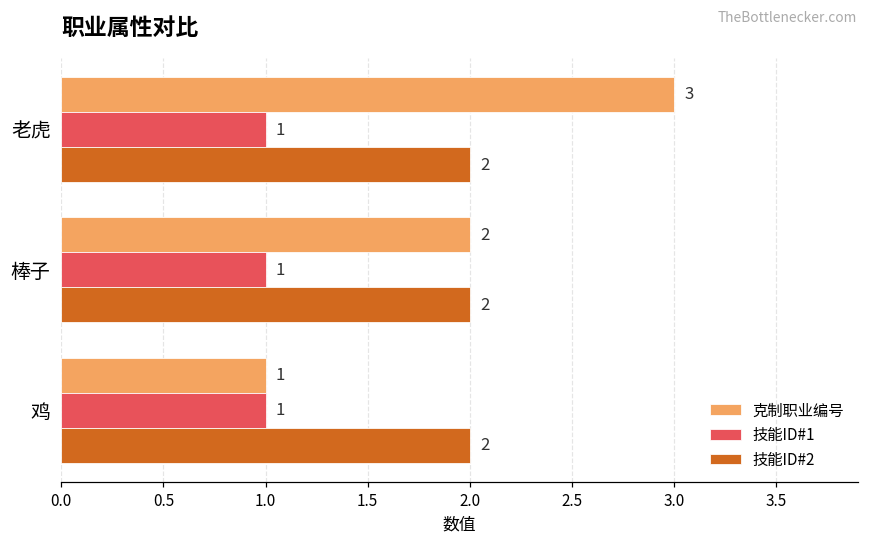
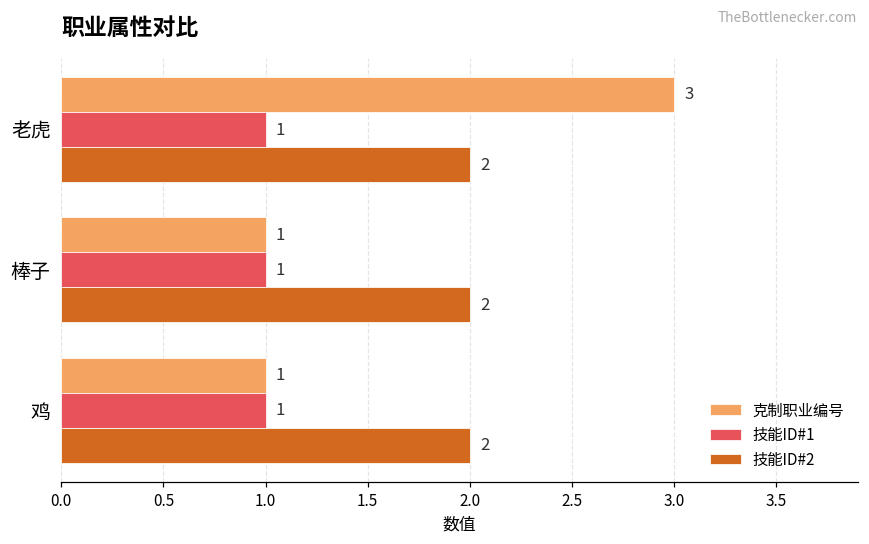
  {
    "克制职业编号": {
      "老虎": 3,
-     "棒子": 2,
+     "棒子": 1,
      "鸡": 1
    },
    "技能ID#1": {
      "老虎": 1,
      "棒子": 1,
      "鸡": 1
    },
    "技能ID#2": {
      "老虎": 2,
      "棒子": 2,
      "鸡": 2
    }
  }
